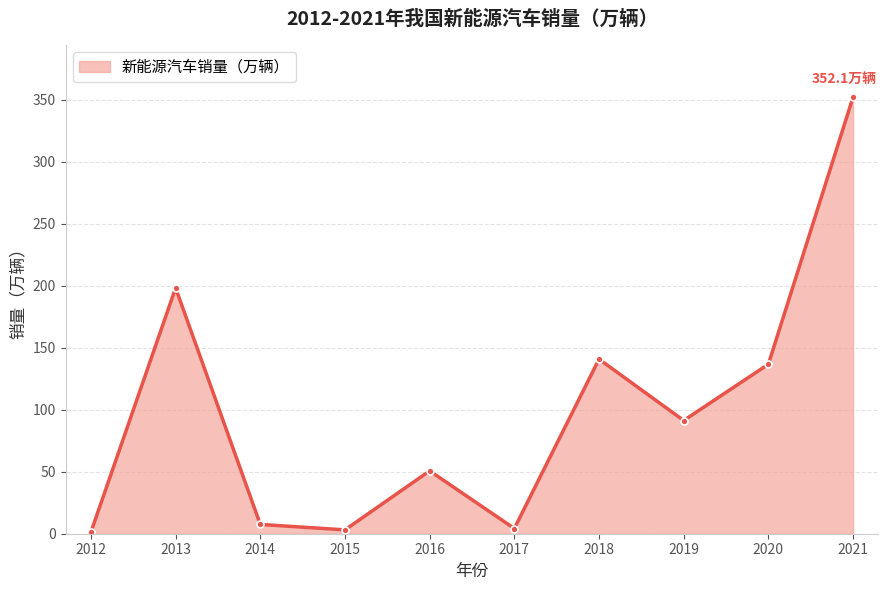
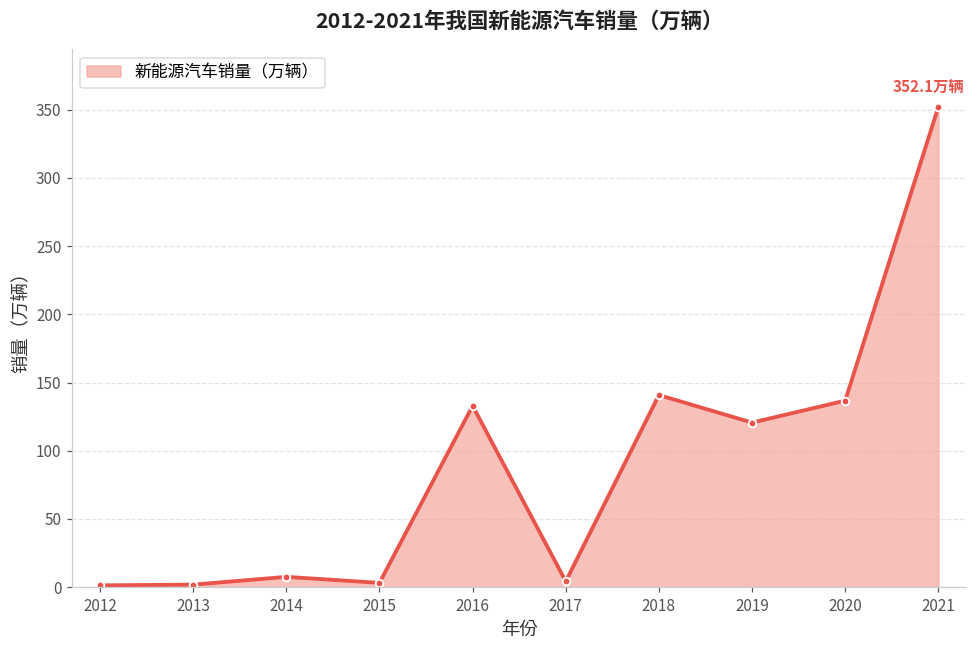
  {
    "2012": 1,
-   "2013": 198,
+   "2013": 2,
    "2014": 8,
    "2015": 3,
-   "2016": 51,
+   "2016": 133,
    "2017": 4,
    "2018": 141,
-   "2019": 91,
+   "2019": 121,
    "2020": 137
  }
